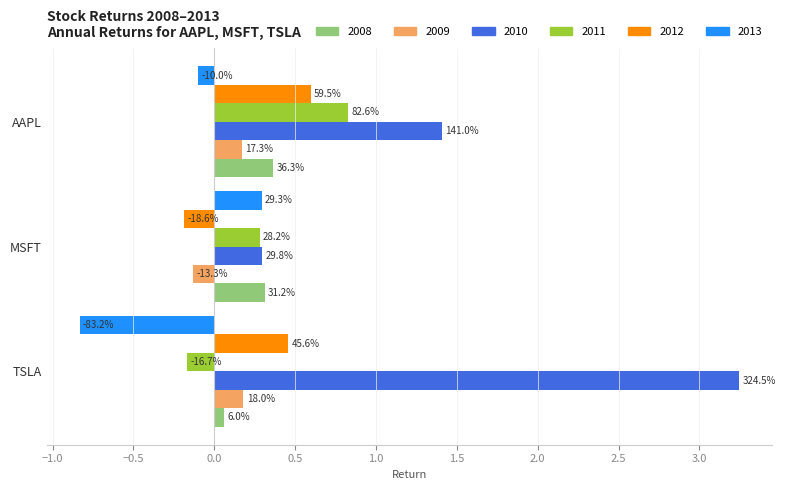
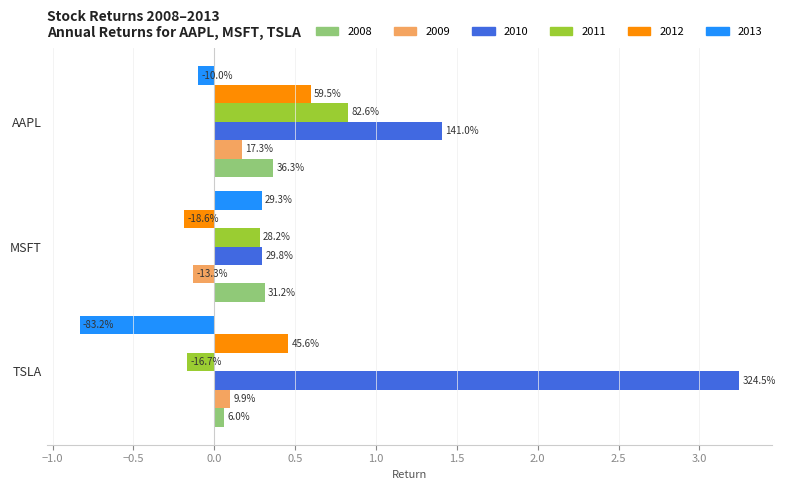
  {
    "2008": {
      "AAPL": "36.3%",
      "MSFT": "31.2%",
      "TSLA": "6.0%"
    },
    "2009": {
      "AAPL": "17.3%",
      "MSFT": "-13.3%",
-     "TSLA": "18.0%"
+     "TSLA": "9.9%"
    },
    "2010": {
      "AAPL": "141.0%",
      "MSFT": "29.8%",
      "TSLA": "324.5%"
    },
    "2011": {
      "AAPL": "82.6%",
      "MSFT": "28.2%",
      "TSLA": "-16.7%"
    },
    "2012": {
      "AAPL": "59.5%",
      "MSFT": "-18.6%",
      "TSLA": "45.6%"
    },
    "2013": {
      "AAPL": "-10.0%",
      "MSFT": "29.3%",
      "TSLA": "-83.2%"
    }
  }
